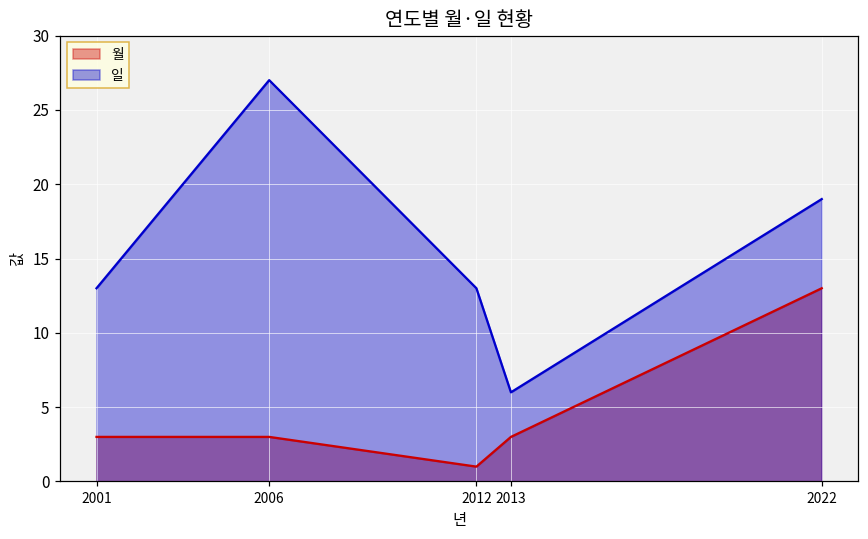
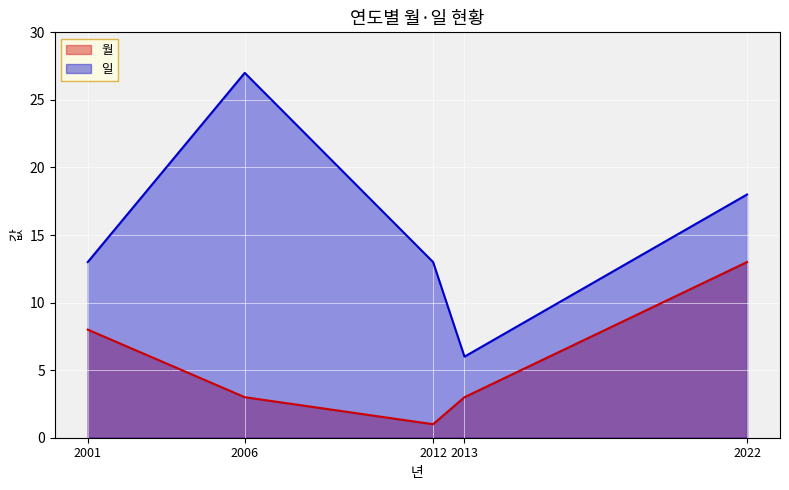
  {
    "월": {
-     "2001": 3,
+     "2001": 8,
      "2006": 3,
      "2012": 1,
      "2013": 3,
      "2022": 13
    },
    "일": {
      "2001": 13,
      "2006": 27,
      "2012": 13,
      "2013": 6,
-     "2022": 19
+     "2022": 18
    }
  }
